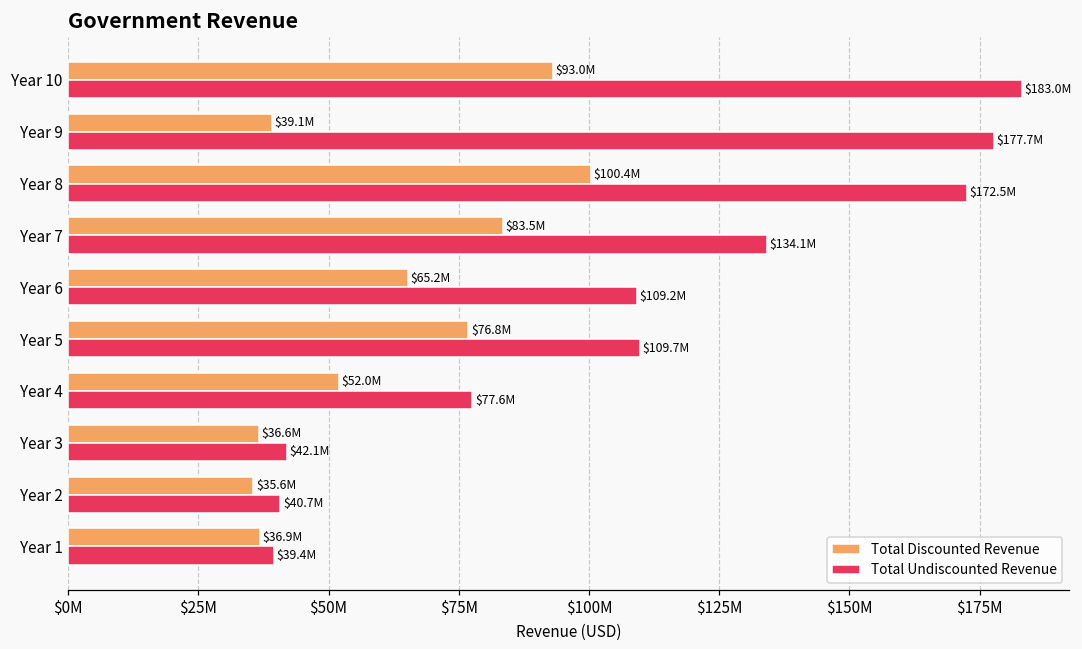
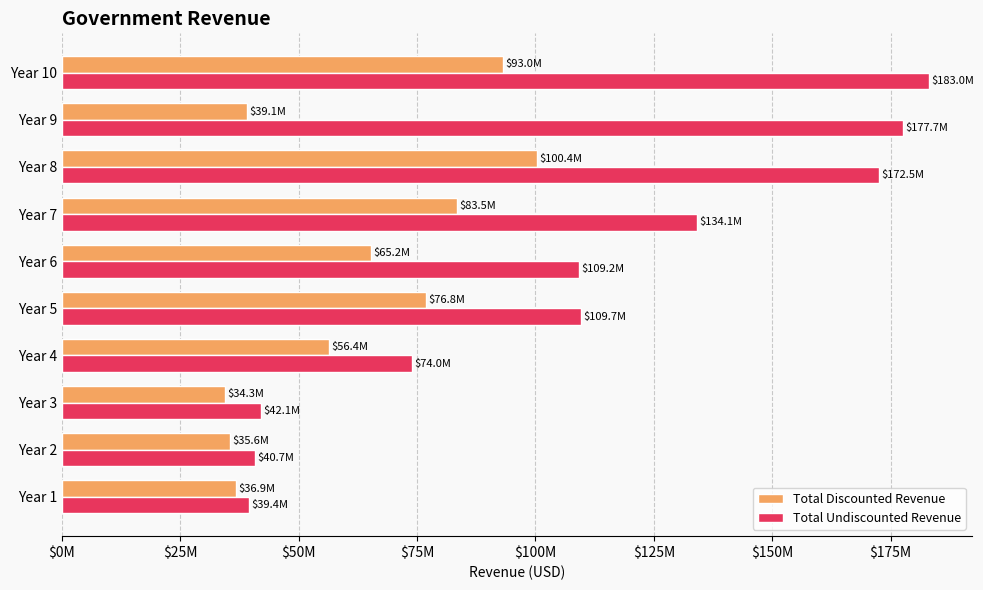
  {
    "Total Discounted Revenue": {
      "Year 10": "$93.0M",
      "Year 9": "$39.1M",
      "Year 8": "$100.4M",
      "Year 7": "$83.5M",
      "Year 6": "$65.2M",
      "Year 5": "$76.8M",
-     "Year 4": "$52.0M",
-     "Year 3": "$36.6M",
+     "Year 4": "$56.4M",
+     "Year 3": "$34.3M",
      "Year 2": "$35.6M",
      "Year 1": "$36.9M"
    },
    "Total Undiscounted Revenue": {
      "Year 10": "$183.0M",
      "Year 9": "$177.7M",
      "Year 8": "$172.5M",
      "Year 7": "$134.1M",
      "Year 6": "$109.2M",
      "Year 5": "$109.7M",
-     "Year 4": "$77.6M",
+     "Year 4": "$74.0M",
      "Year 3": "$42.1M",
      "Year 2": "$40.7M",
      "Year 1": "$39.4M"
    }
  }
